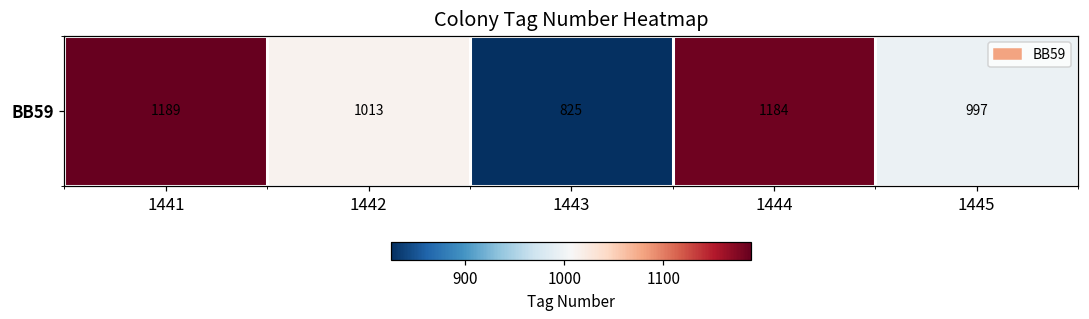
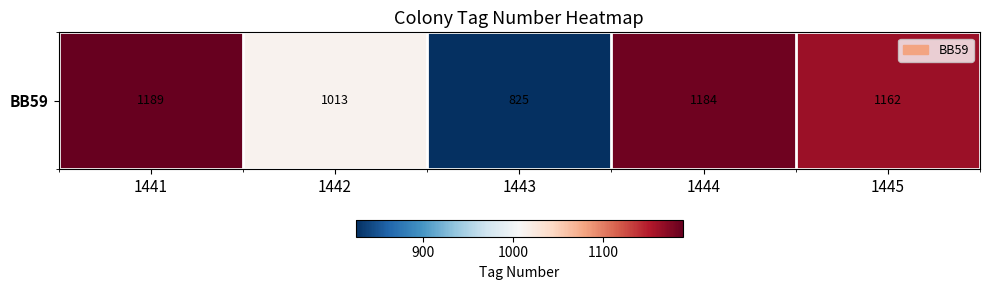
  {
    "BB59": {
      "1441": 1189,
      "1442": 1013,
      "1443": 825,
      "1444": 1184,
-     "1445": 997
+     "1445": 1162
    }
  }
